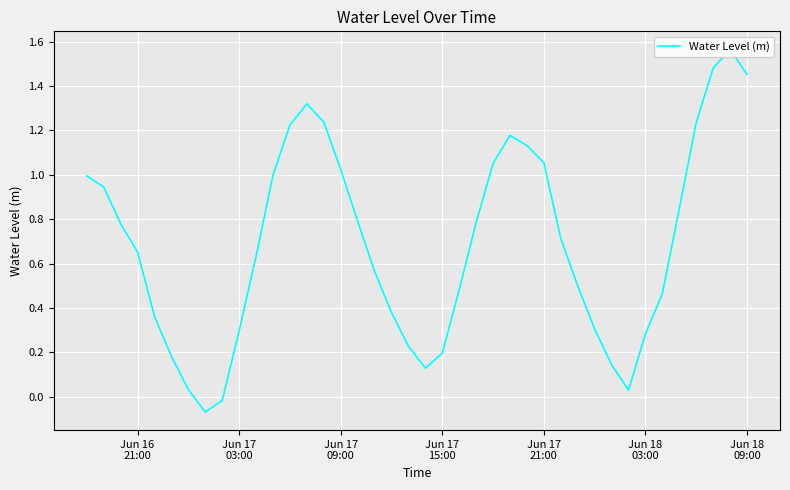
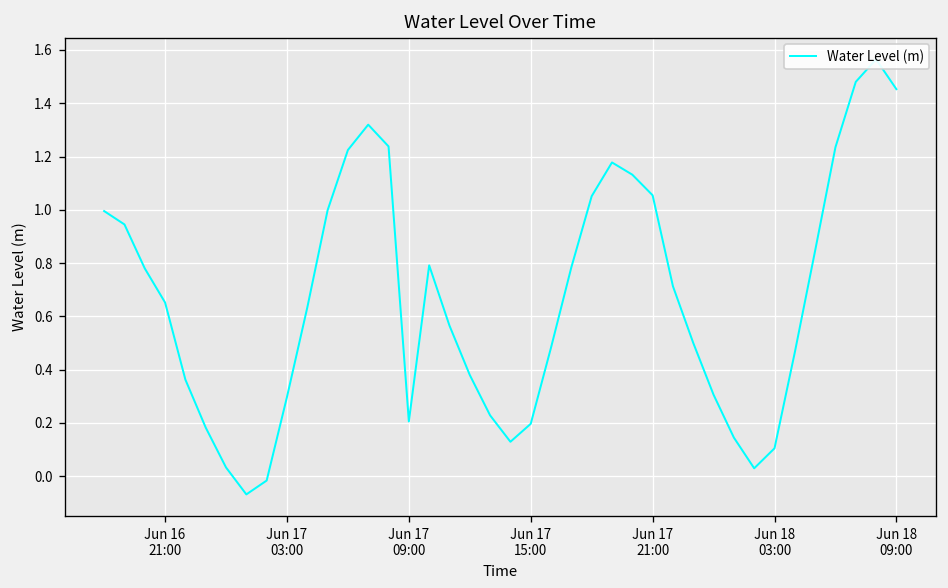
  {
    "Jun 16 21:00": 0.65,
    "Jun 17 03:00": 0.30,
-   "Jun 17 09:00": 1.02,
+   "Jun 17 09:00": 0.20,
    "Jun 17 15:00": 0.20,
    "Jun 17 21:00": 1.05,
-   "Jun 18 03:00": 0.28,
+   "Jun 18 03:00": 0.10,
    "Jun 18 09:00": 1.45
  }
